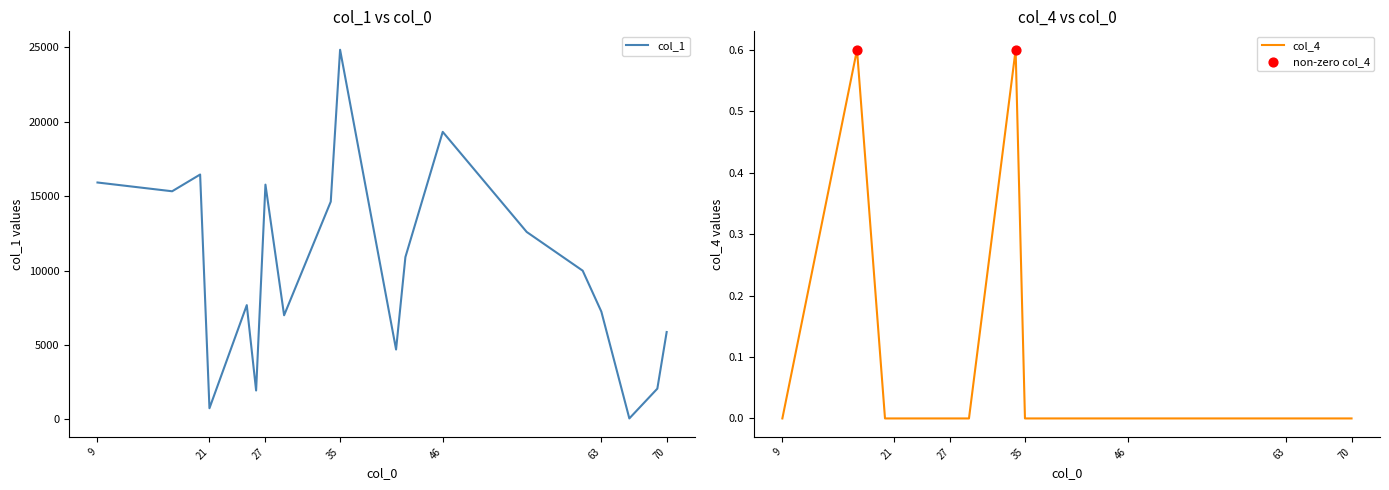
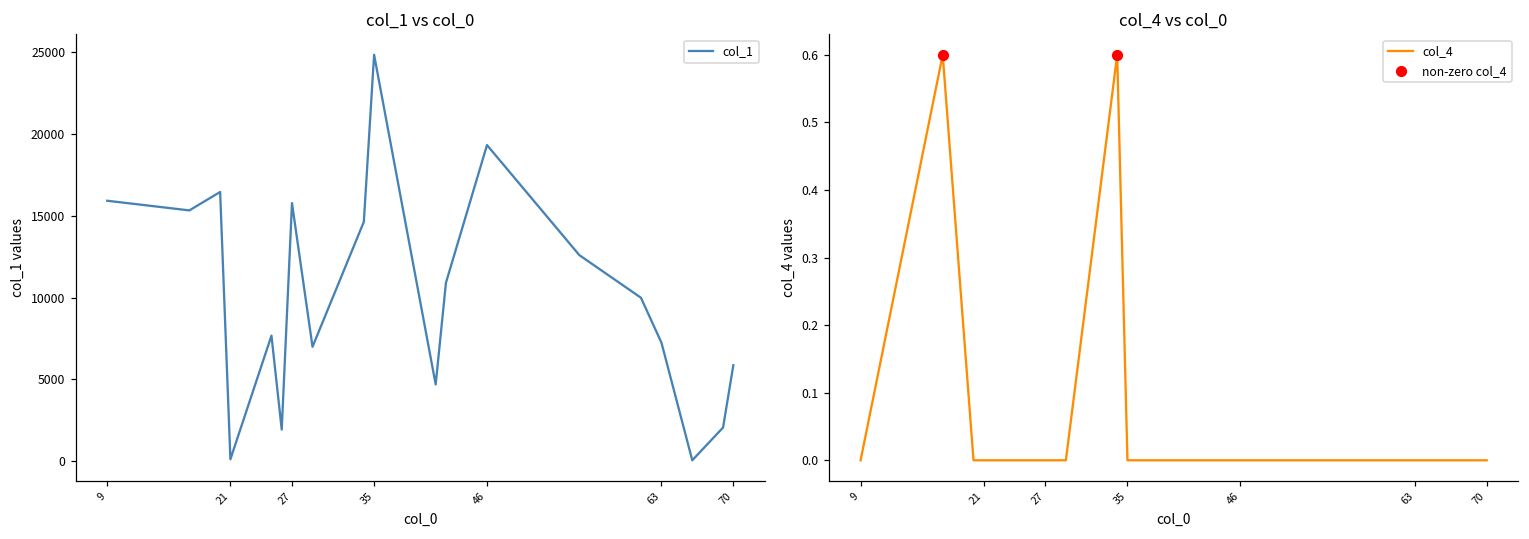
  {
    "col_1 vs col_0": {
      "9": 15900,
-     "21": 700,
+     "21": 100,
      "27": 15800,
      "35": 24800,
      "46": 19300,
      "63": 7200,
      "70": 5900
    },
    "col_4 vs col_0": {
      "col_4": {
        "9": 0.00,
        "21": 0.00,
        "27": 0.00,
        "35": 0.00,
        "46": 0.00,
        "63": 0.00,
        "70": 0.00
      }
    }
  }
